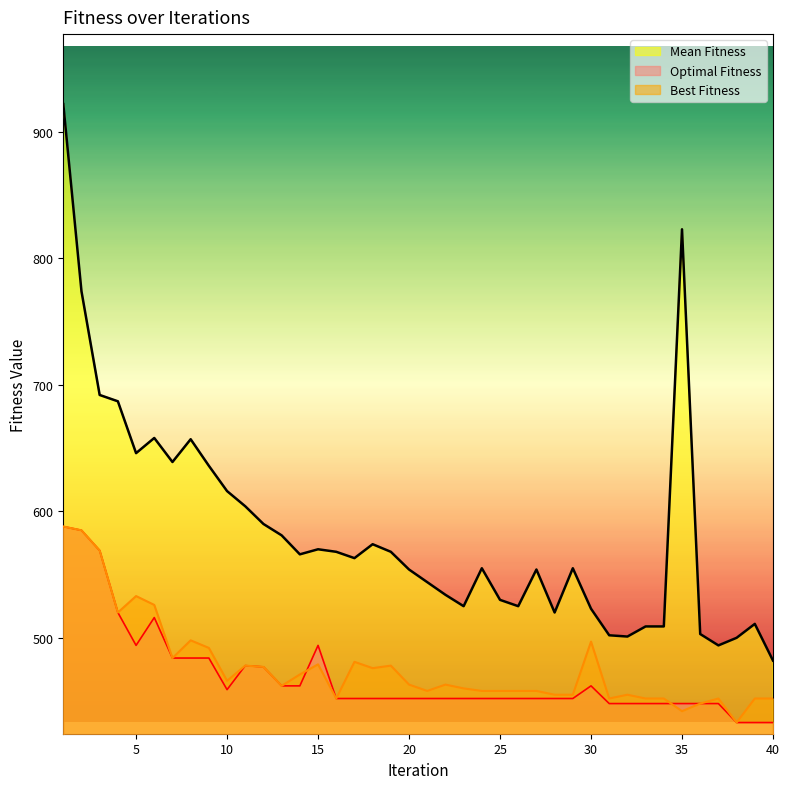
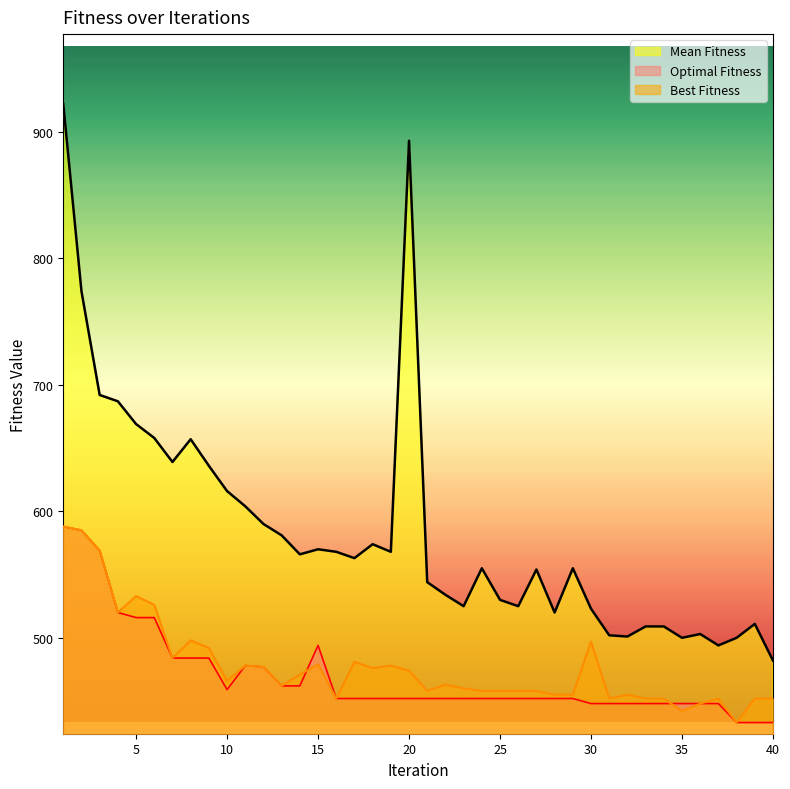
  {
    "Mean Fitness": {
-     "5": 646,
+     "5": 669,
      "10": 616,
      "15": 570,
-     "20": 554,
+     "20": 893,
      "25": 530,
      "30": 523,
-     "35": 823,
+     "35": 500,
      "40": 482
    },
    "Optimal Fitness": {
-     "5": 494,
+     "5": 516,
      "10": 459,
      "15": 494,
      "20": 452,
      "25": 452,
-     "30": 462,
+     "30": 448,
      "35": 448,
      "40": 433
    },
    "Best Fitness": {
      "5": 533,
      "10": 466,
      "15": 479,
-     "20": 463,
+     "20": 474,
      "25": 458,
      "30": 497,
      "35": 442,
      "40": 452
    }
  }
